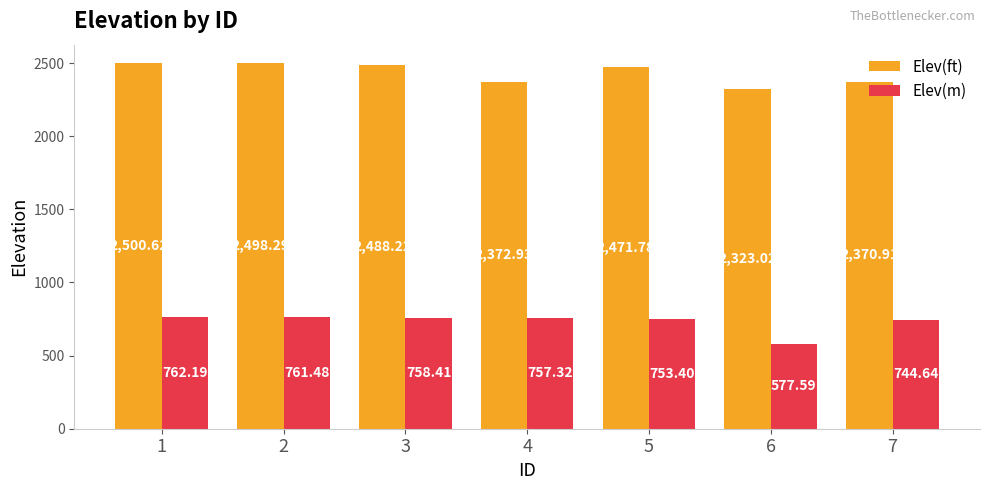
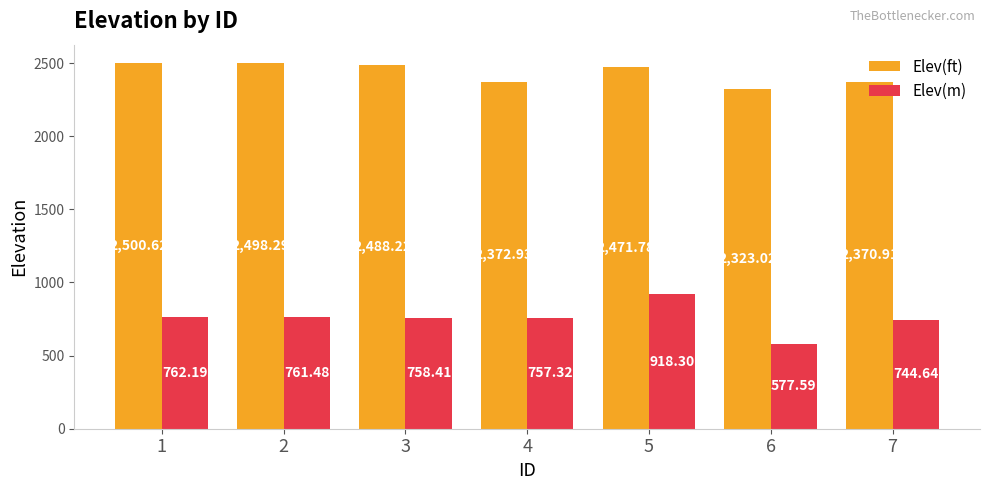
  {
    "Elev(ft)": {
      "1": "2,500.62",
      "2": "2,498.29",
      "3": "2,488.22",
      "4": "2,372.93",
      "5": "2,471.78",
      "6": "2,323.02",
      "7": "2,370.91"
    },
    "Elev(m)": {
      "1": "762.19",
      "2": "761.48",
      "3": "758.41",
      "4": "757.32",
-     "5": "753.40",
+     "5": "918.30",
      "6": "577.59",
      "7": "744.64"
    }
  }
